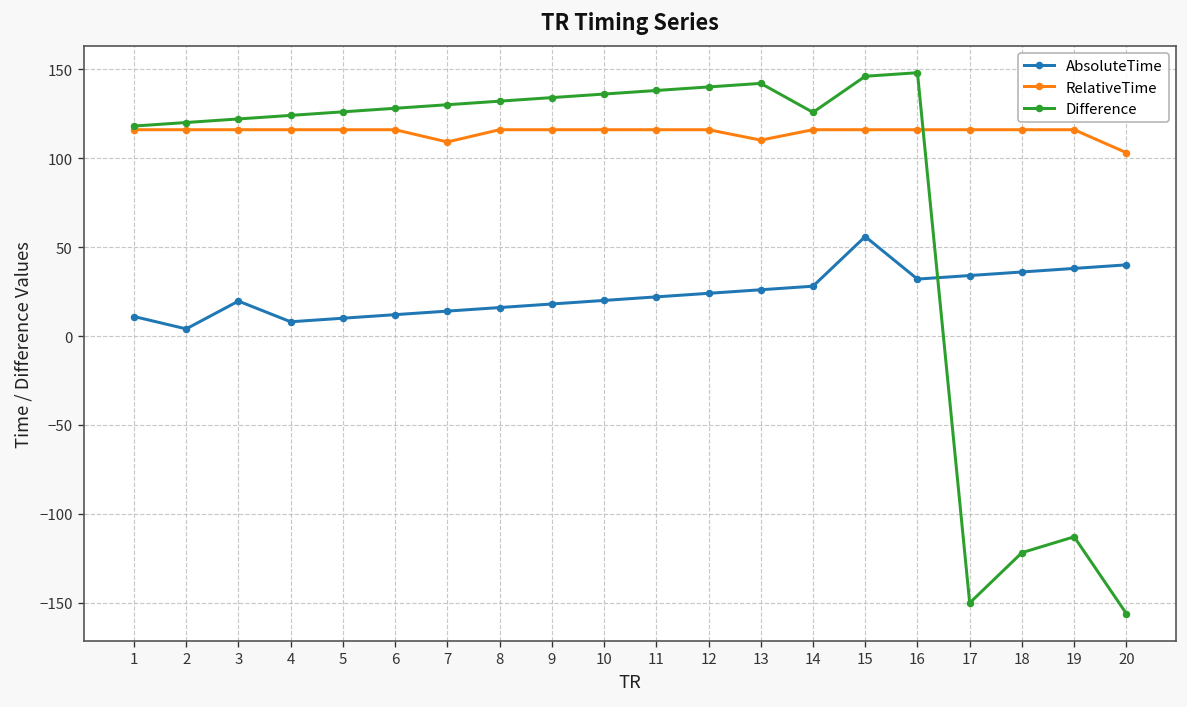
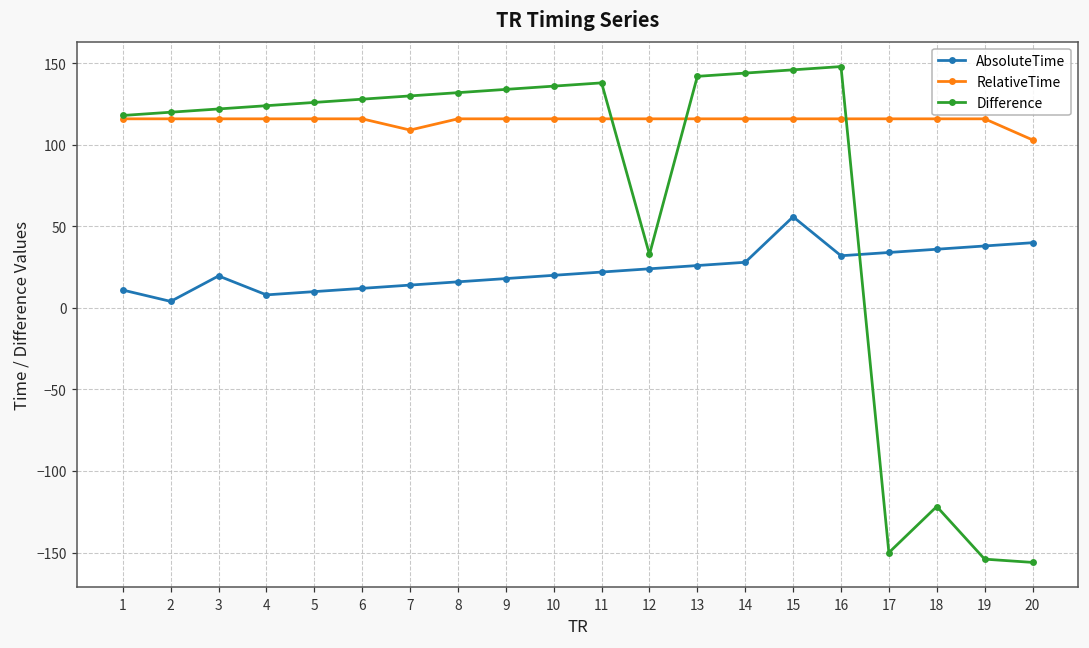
  {
    "AbsoluteTime": {
      "1": 11,
      "2": 4,
      "3": 20,
      "4": 8,
      "5": 10,
      "6": 12,
      "7": 14,
      "8": 16,
      "9": 18,
      "10": 20,
      "11": 22,
      "12": 24,
      "13": 26,
      "14": 28,
      "15": 56,
      "16": 32,
      "17": 34,
      "18": 36,
      "19": 38,
      "20": 40
    },
    "RelativeTime": {
      "1": 116,
      "2": 116,
      "3": 116,
      "4": 116,
      "5": 116,
      "6": 116,
      "7": 109,
      "8": 116,
      "9": 116,
      "10": 116,
      "11": 116,
      "12": 116,
-     "13": 110,
+     "13": 116,
      "14": 116,
      "15": 116,
      "16": 116,
      "17": 116,
      "18": 116,
      "19": 116,
      "20": 103
    },
    "Difference": {
      "1": 118,
      "2": 120,
      "3": 122,
      "4": 124,
      "5": 126,
      "6": 128,
      "7": 130,
      "8": 132,
      "9": 134,
      "10": 136,
      "11": 138,
-     "12": 140,
+     "12": 33,
      "13": 142,
-     "14": 126,
+     "14": 144,
      "15": 146,
      "16": 148,
      "17": -150,
      "18": -122,
-     "19": -113,
+     "19": -154,
      "20": -156
    }
  }
